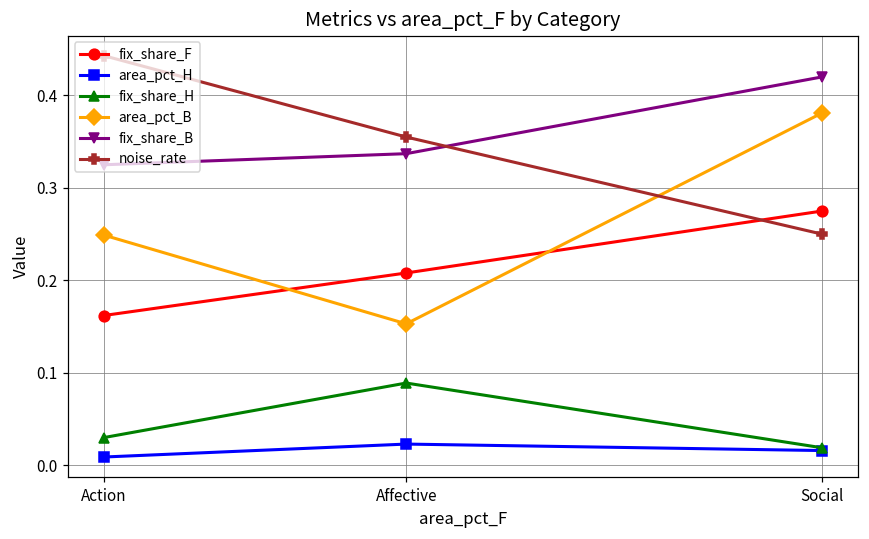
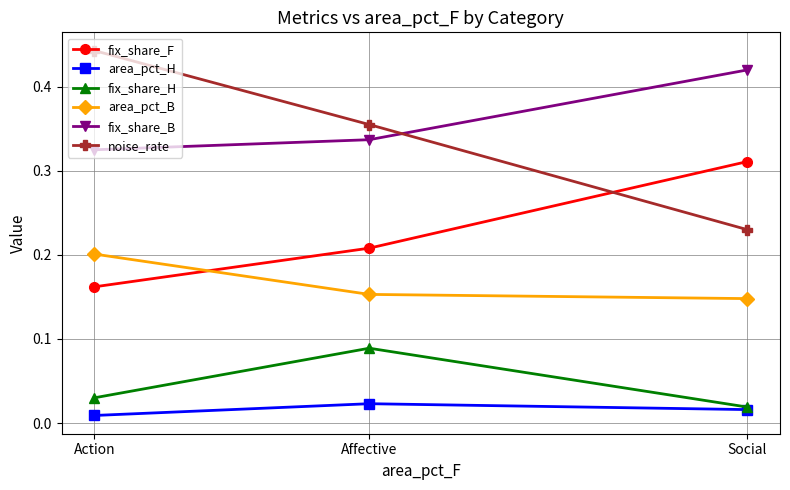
  {
    "fix_share_F": {
      "Action": 0.16,
      "Affective": 0.21,
-     "Social": 0.28
+     "Social": 0.31
    },
    "area_pct_H": {
      "Action": 0.01,
      "Affective": 0.02
    },
    "fix_share_H": {
      "Action": 0.03,
      "Affective": 0.09
    },
    "area_pct_B": {
-     "Action": 0.25,
+     "Action": 0.20,
      "Affective": 0.15,
-     "Social": 0.38
+     "Social": 0.15
    },
    "fix_share_B": {
      "Affective": 0.34,
      "Social": 0.42
    },
    "noise_rate": {
      "Affective": 0.36,
-     "Social": 0.25
+     "Social": 0.23
    }
  }
